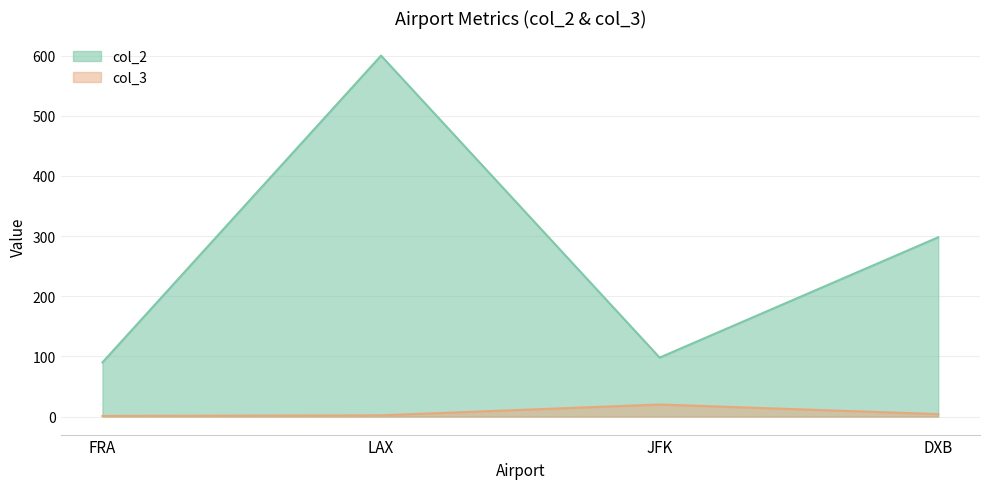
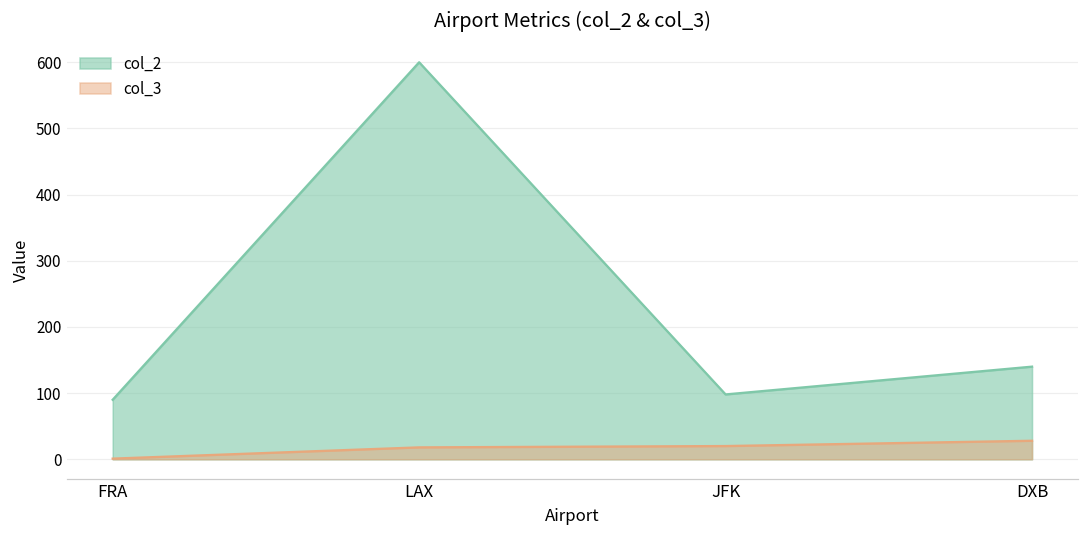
  {
    "col_2": {
      "FRA": 90,
      "LAX": 600,
      "JFK": 100,
-     "DXB": 300
+     "DXB": 140
    },
    "col_3": {
      "FRA": 0,
-     "LAX": 0,
+     "LAX": 20,
      "JFK": 20,
-     "DXB": 0
+     "DXB": 30
    }
  }
